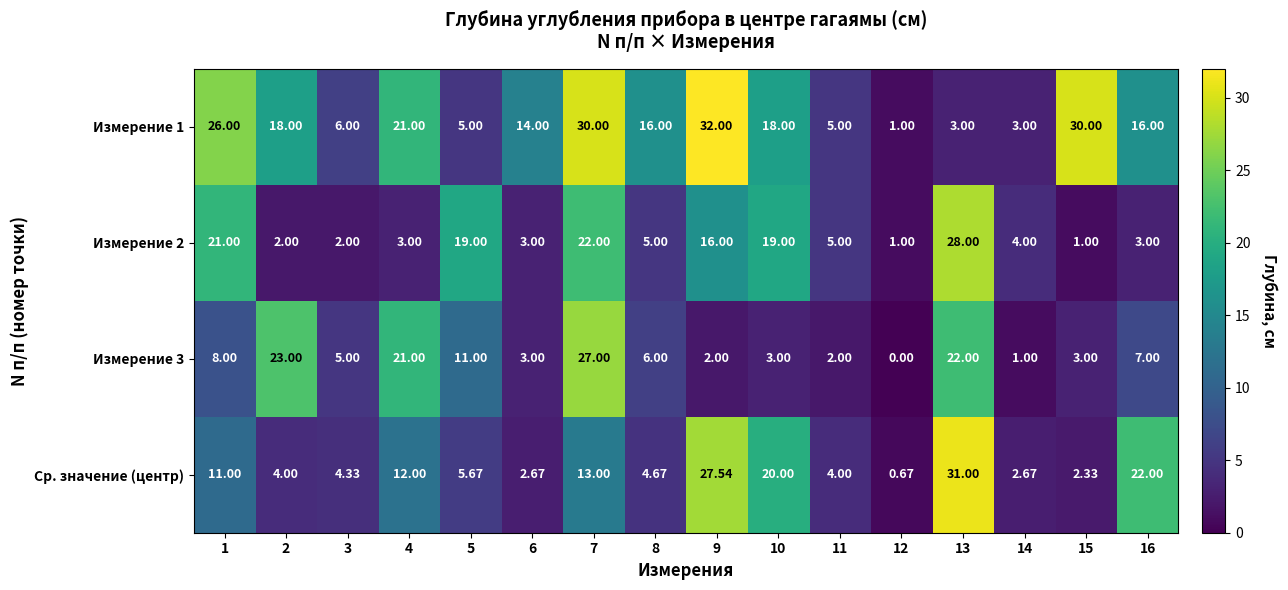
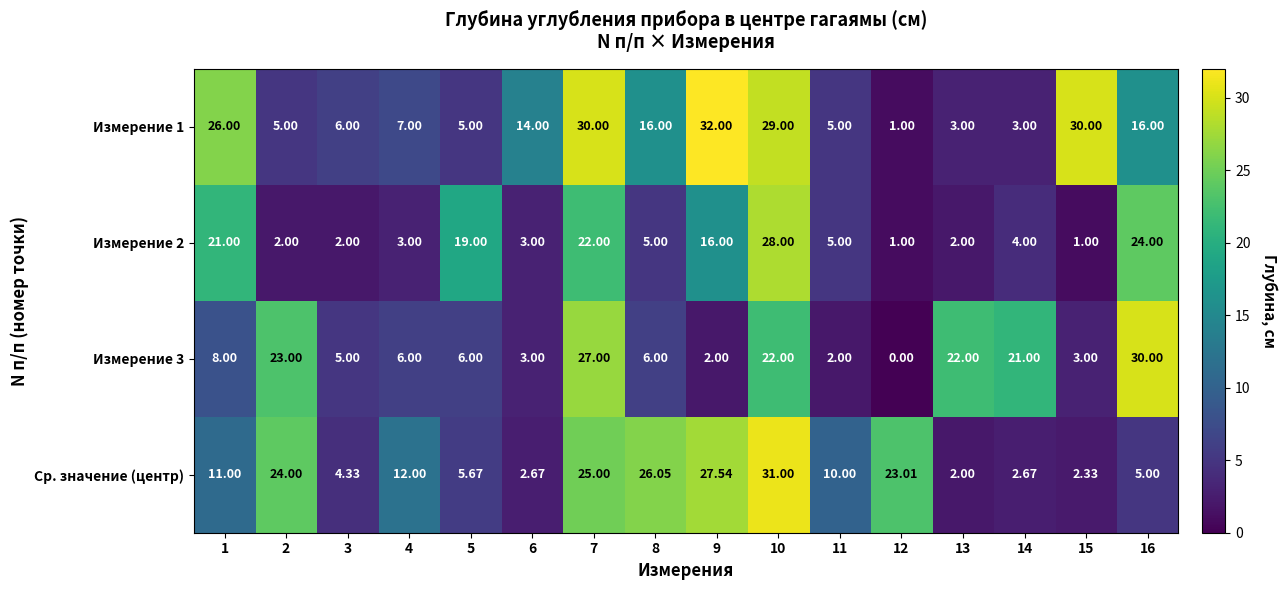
  {
    "Измерение 1": {
      "1": 26.00,
-     "2": 18.00,
+     "2": 5.00,
      "3": 6.00,
-     "4": 21.00,
+     "4": 7.00,
      "5": 5.00,
      "6": 14.00,
      "7": 30.00,
      "8": 16.00,
      "9": 32.00,
-     "10": 18.00,
+     "10": 29.00,
      "11": 5.00,
      "12": 1.00,
      "13": 3.00,
      "14": 3.00,
      "15": 30.00,
      "16": 16.00
    },
    "Измерение 2": {
      "1": 21.00,
      "2": 2.00,
      "3": 2.00,
      "4": 3.00,
      "5": 19.00,
      "6": 3.00,
      "7": 22.00,
      "8": 5.00,
      "9": 16.00,
-     "10": 19.00,
+     "10": 28.00,
      "11": 5.00,
      "12": 1.00,
-     "13": 28.00,
+     "13": 2.00,
      "14": 4.00,
      "15": 1.00,
-     "16": 3.00
+     "16": 24.00
    },
    "Измерение 3": {
      "1": 8.00,
      "2": 23.00,
      "3": 5.00,
-     "4": 21.00,
-     "5": 11.00,
+     "4": 6.00,
+     "5": 6.00,
      "6": 3.00,
      "7": 27.00,
      "8": 6.00,
      "9": 2.00,
-     "10": 3.00,
+     "10": 22.00,
      "11": 2.00,
      "12": 0.00,
      "13": 22.00,
-     "14": 1.00,
+     "14": 21.00,
      "15": 3.00,
-     "16": 7.00
+     "16": 30.00
    },
    "Ср. значение (центр)": {
      "1": 11.00,
-     "2": 4.00,
+     "2": 24.00,
      "3": 4.33,
      "4": 12.00,
      "5": 5.67,
      "6": 2.67,
-     "7": 13.00,
-     "8": 4.67,
+     "7": 25.00,
+     "8": 26.05,
      "9": 27.54,
-     "10": 20.00,
-     "11": 4.00,
-     "12": 0.67,
-     "13": 31.00,
+     "10": 31.00,
+     "11": 10.00,
+     "12": 23.01,
+     "13": 2.00,
      "14": 2.67,
      "15": 2.33,
-     "16": 22.00
+     "16": 5.00
    }
  }
